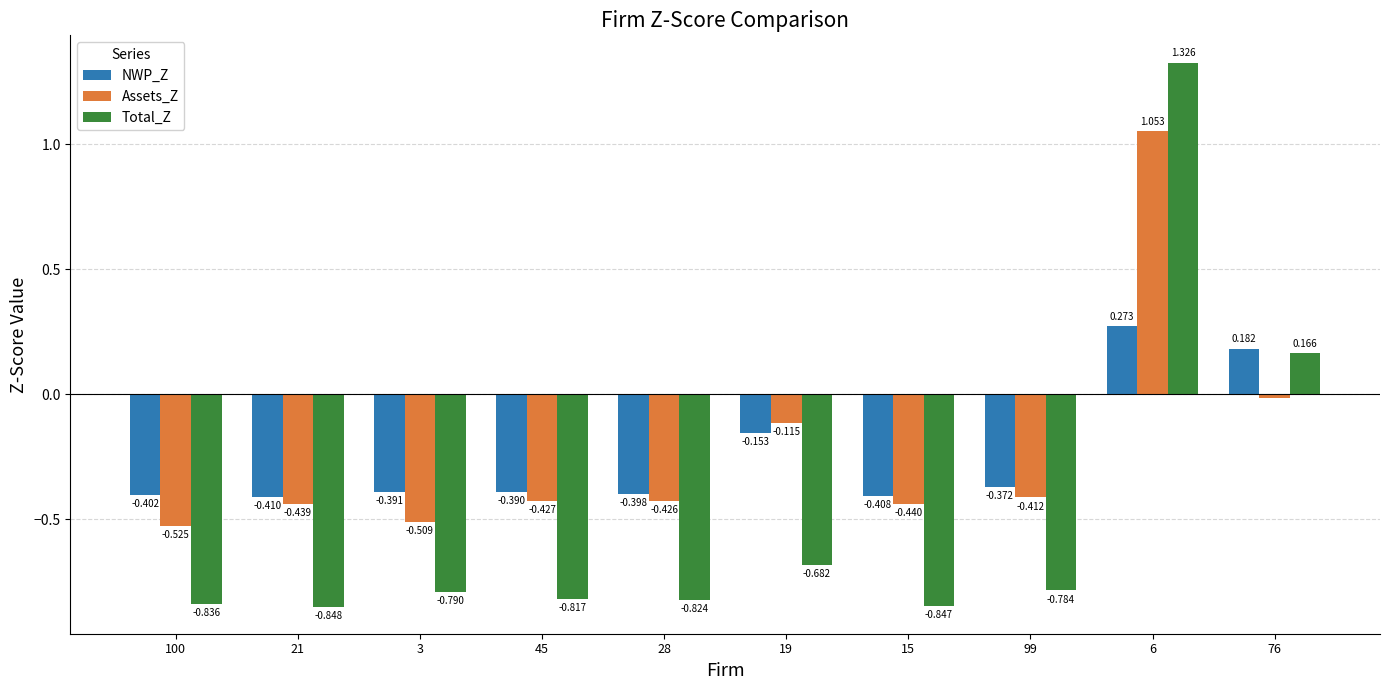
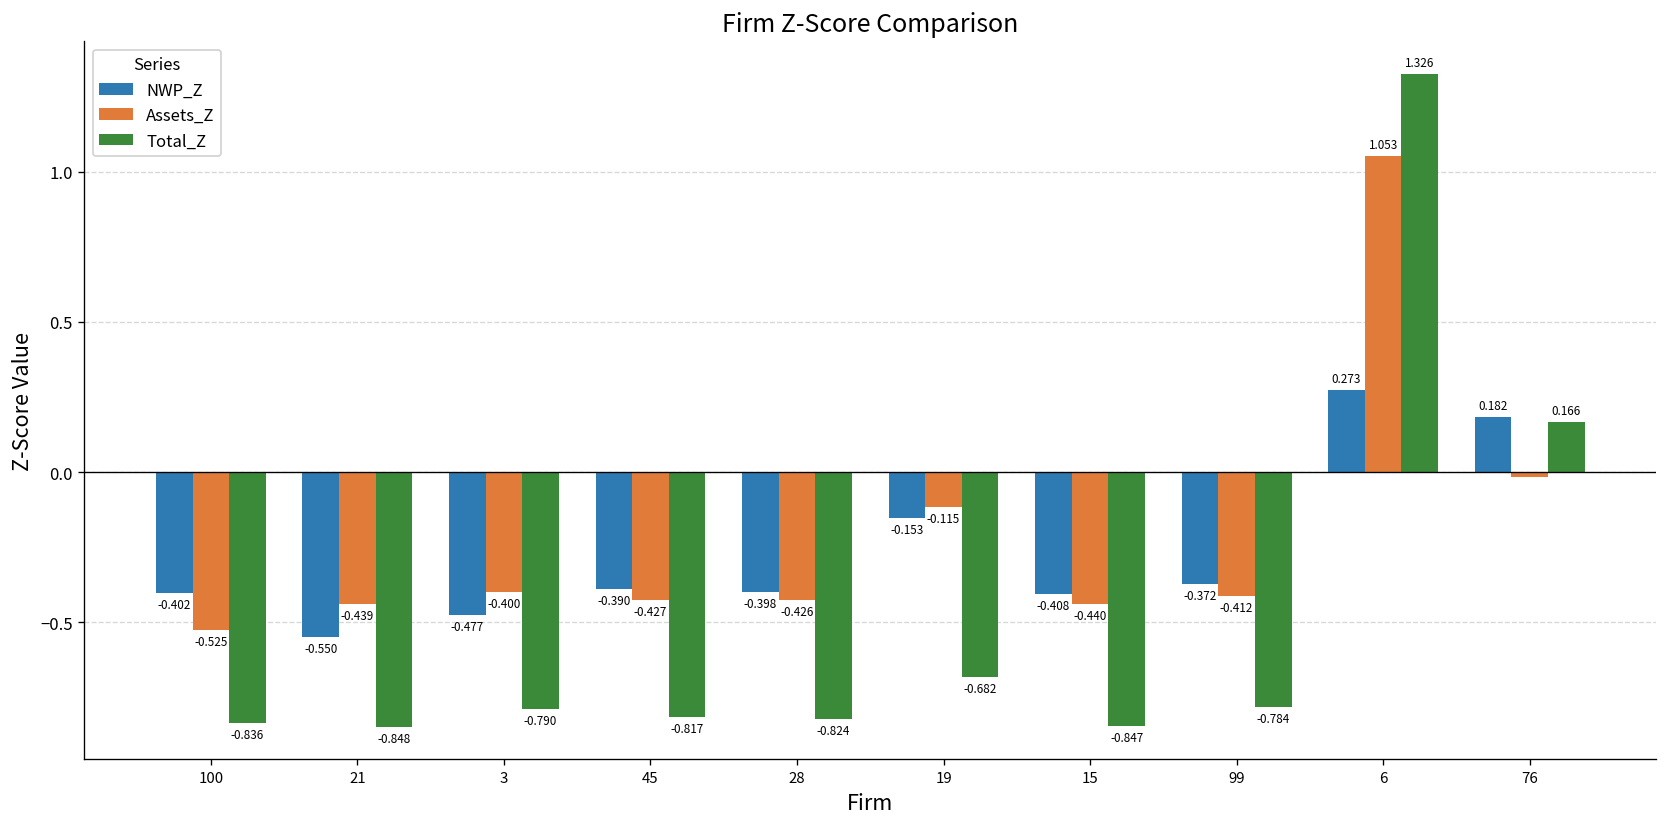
  {
    "NWP_Z": {
      "100": -0.402,
-     "21": -0.410,
-     "3": -0.391,
+     "21": -0.550,
+     "3": -0.477,
      "45": -0.390,
      "28": -0.398,
      "19": -0.153,
      "15": -0.408,
      "99": -0.372,
      "6": 0.273,
      "76": 0.182
    },
    "Assets_Z": {
      "100": -0.525,
      "21": -0.439,
-     "3": -0.509,
+     "3": -0.400,
      "45": -0.427,
      "28": -0.426,
      "19": -0.115,
      "15": -0.440,
      "99": -0.412,
      "6": 1.053
    },
    "Total_Z": {
      "100": -0.836,
      "21": -0.848,
      "3": -0.790,
      "45": -0.817,
      "28": -0.824,
      "19": -0.682,
      "15": -0.847,
      "99": -0.784,
      "6": 1.326,
      "76": 0.166
    }
  }
